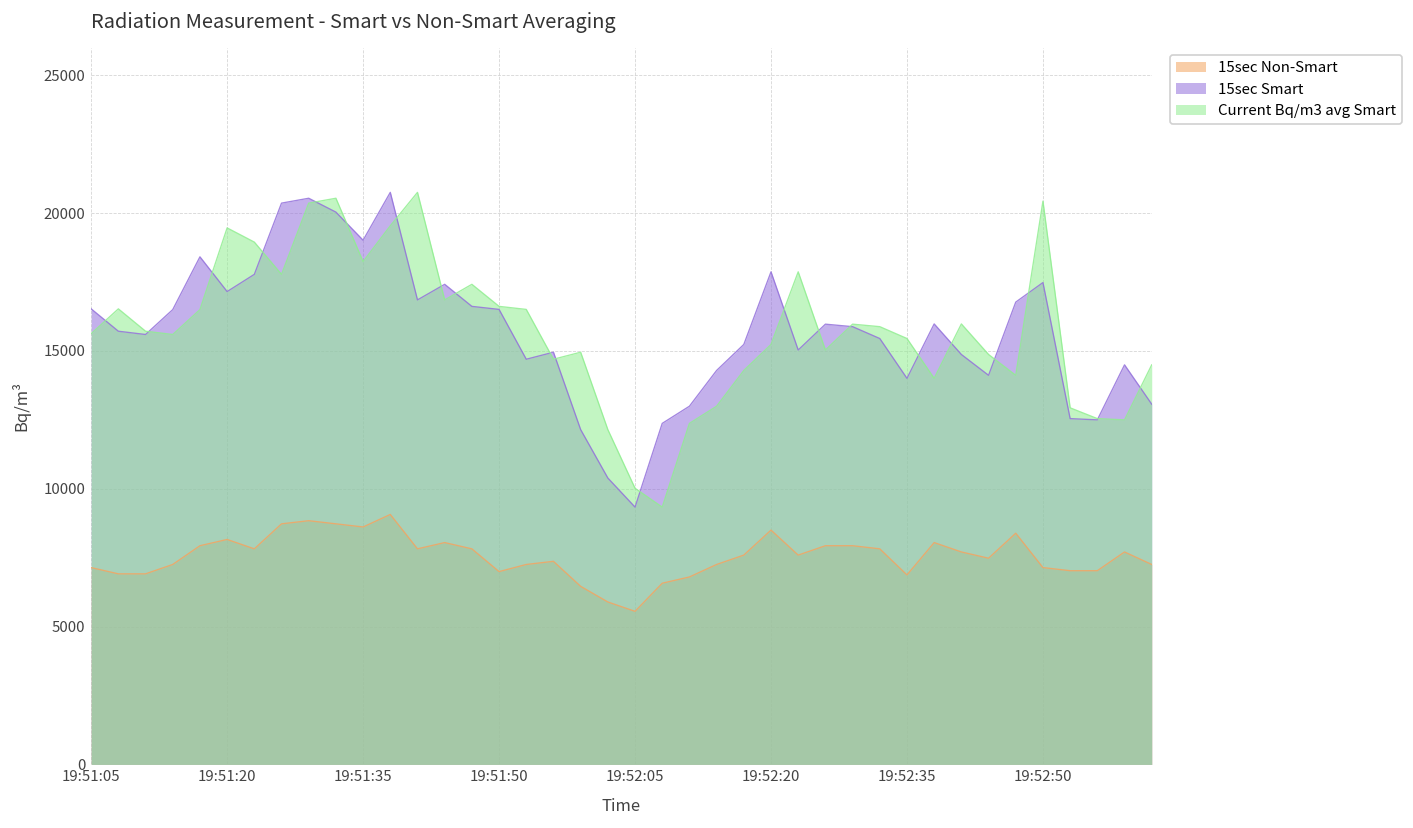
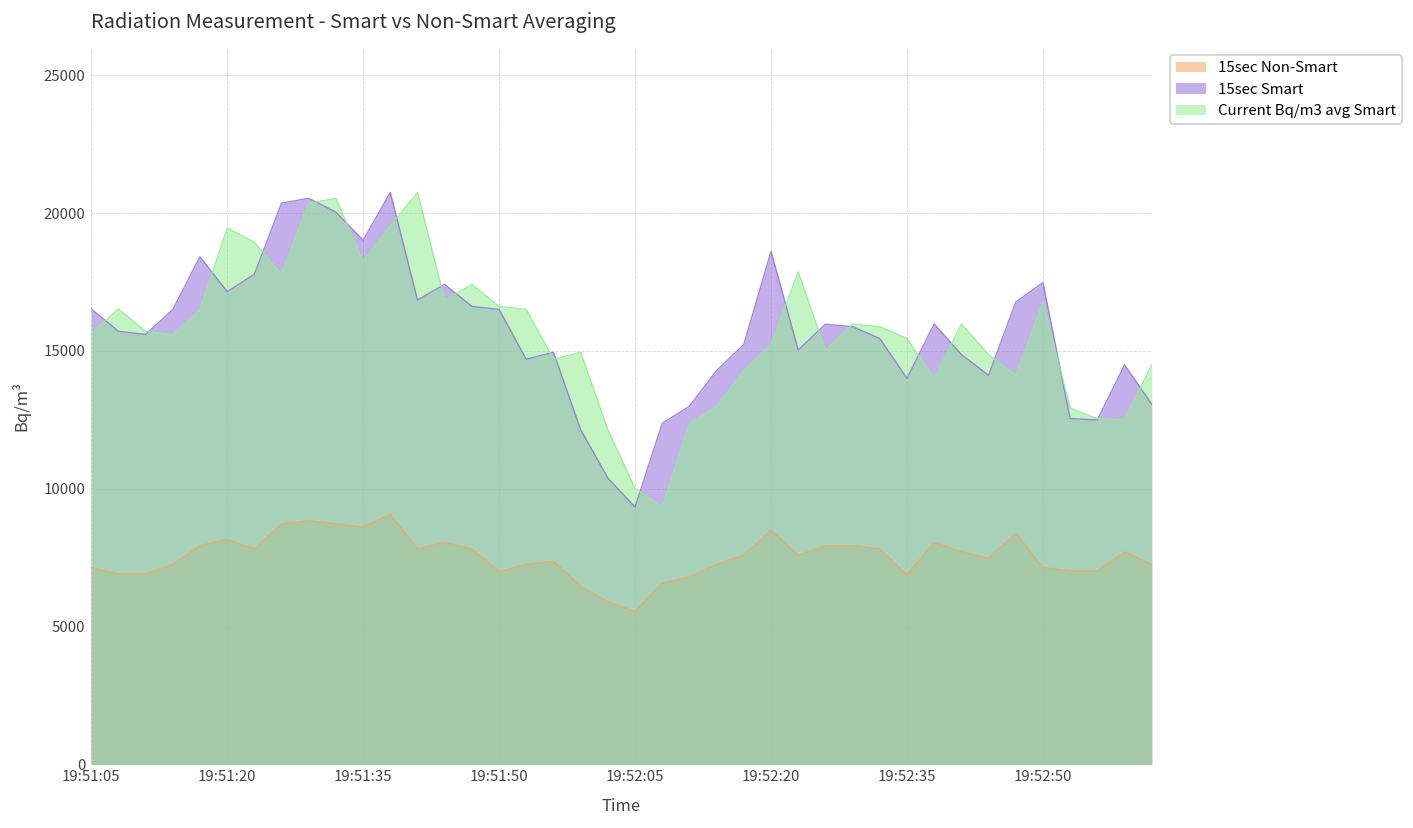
  {
    "15sec Non-Smart": {
      "19:51:05": 7100,
      "19:51:20": 8200,
      "19:51:35": 8600,
      "19:51:50": 7000,
      "19:52:05": 5600,
      "19:52:20": 8500,
      "19:52:35": 6900,
      "19:52:50": 7100
    },
    "15sec Smart": {
      "19:51:05": 16500,
      "19:51:20": 17200,
      "19:51:35": 19000,
      "19:52:05": 9300,
-     "19:52:20": 17900,
+     "19:52:20": 18600,
      "19:52:35": 14000,
      "19:52:50": 17500
    },
    "Current Bq/m3 avg Smart": {
      "19:51:05": 15600,
      "19:51:20": 19500,
      "19:51:35": 18200,
      "19:52:05": 10000,
      "19:52:20": 15200,
      "19:52:35": 15400,
-     "19:52:50": 20400
+     "19:52:50": 16800
    }
  }
